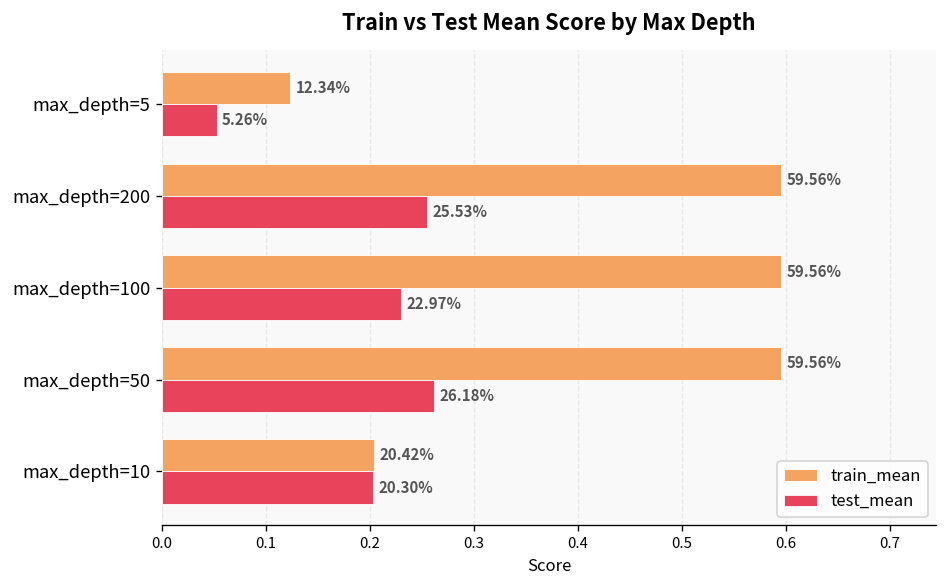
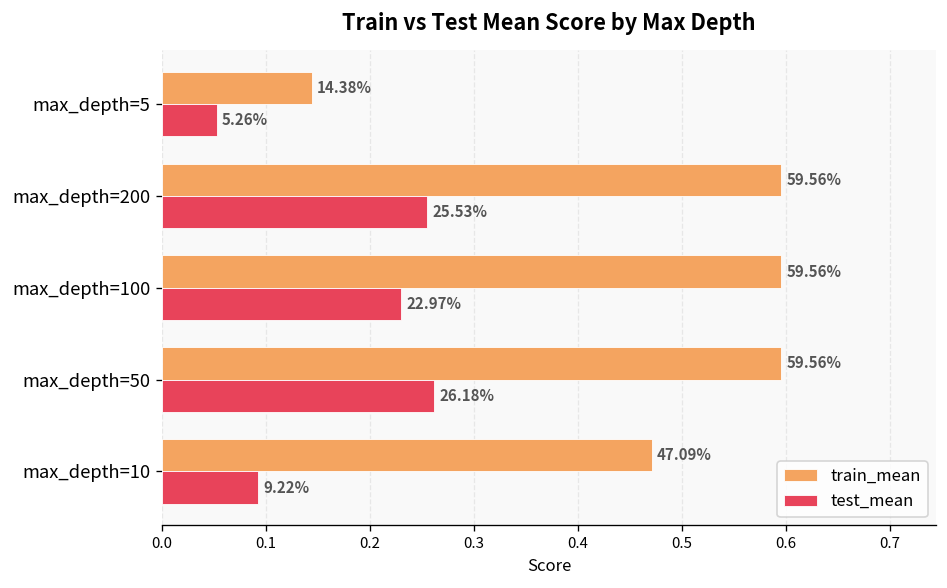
  {
    "train_mean": {
-     "max_depth=5": "12.34%",
+     "max_depth=5": "14.38%",
      "max_depth=200": "59.56%",
      "max_depth=100": "59.56%",
      "max_depth=50": "59.56%",
-     "max_depth=10": "20.42%"
+     "max_depth=10": "47.09%"
    },
    "test_mean": {
      "max_depth=5": "5.26%",
      "max_depth=200": "25.53%",
      "max_depth=100": "22.97%",
      "max_depth=50": "26.18%",
-     "max_depth=10": "20.30%"
+     "max_depth=10": "9.22%"
    }
  }
